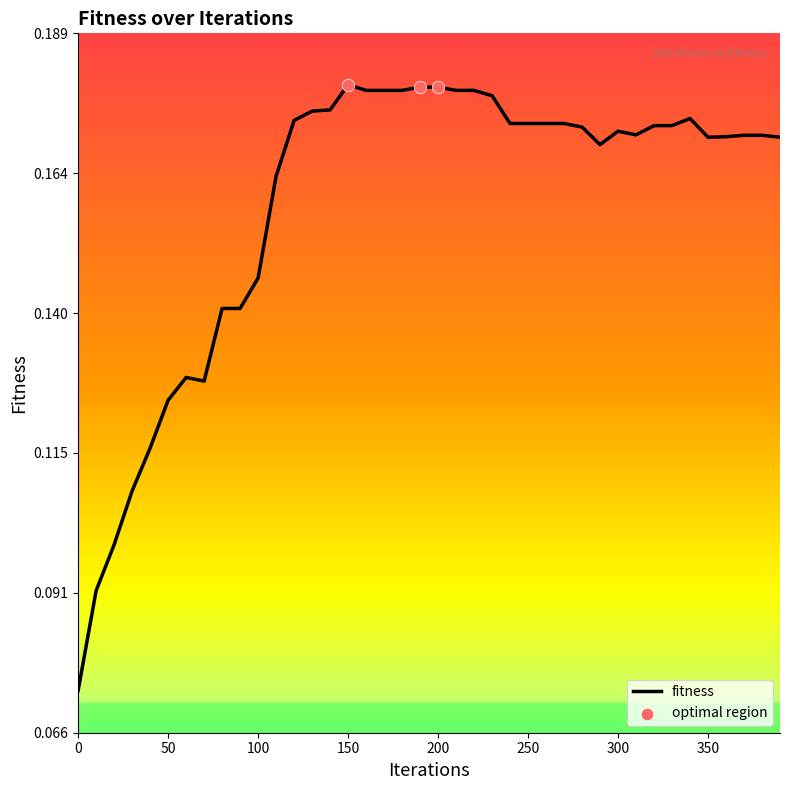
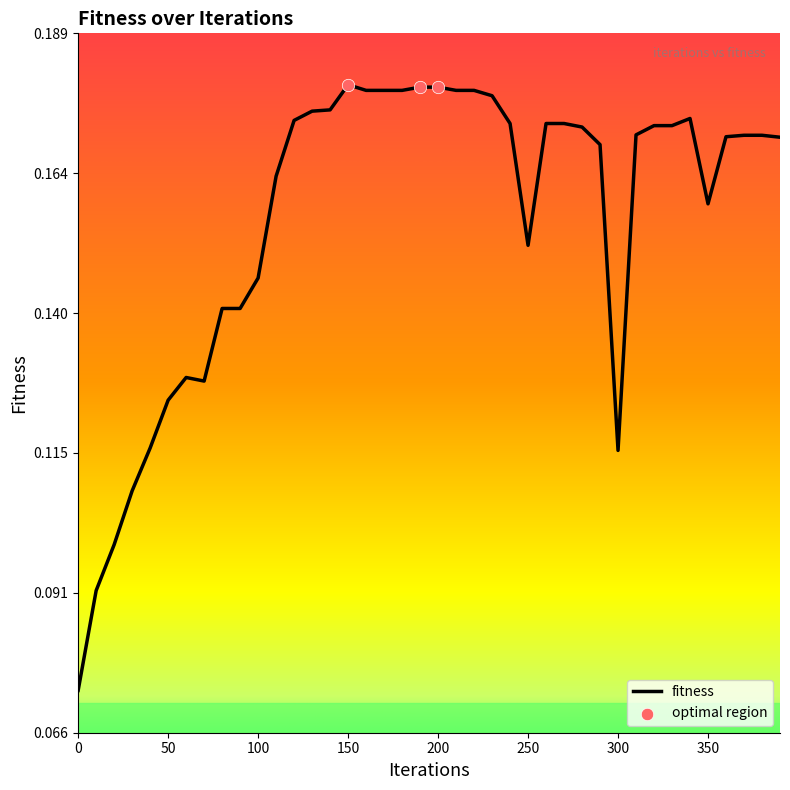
  {
    "fitness": {
      "0": 0.074,
      "50": 0.125,
      "100": 0.146,
-     "250": 0.173,
-     "300": 0.172,
-     "350": 0.171
+     "250": 0.152,
+     "300": 0.116,
+     "350": 0.159
    }
  }
